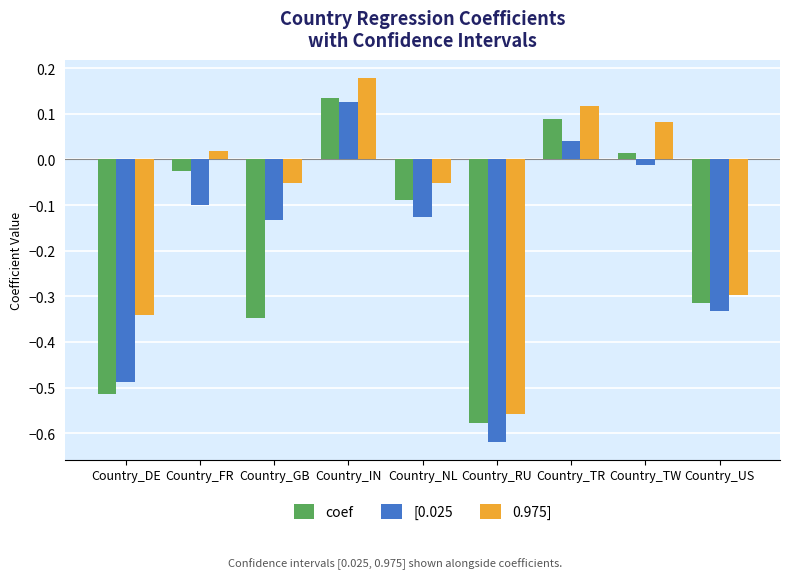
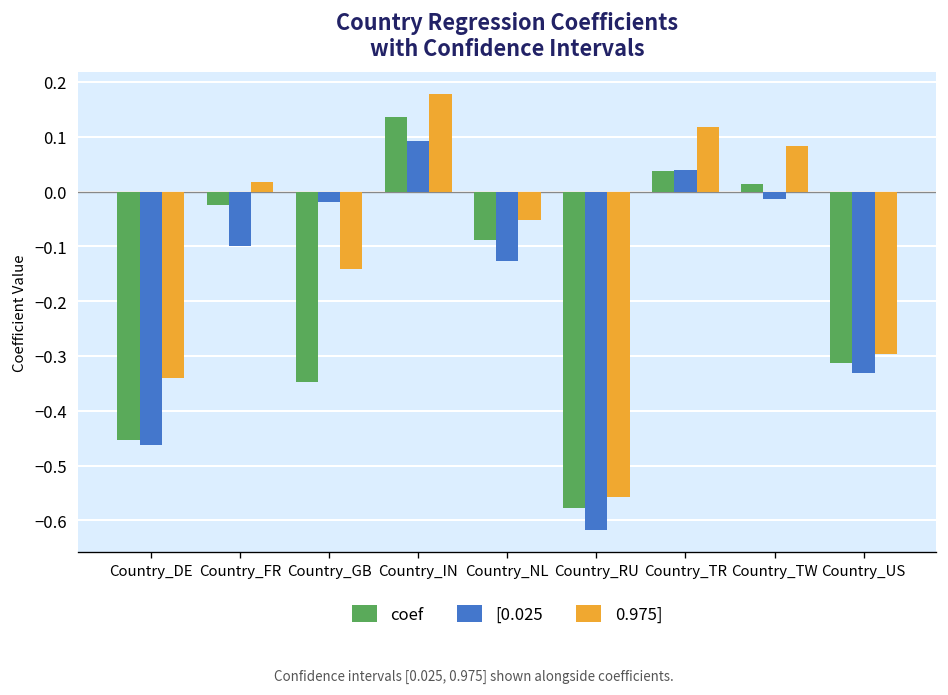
  {
    "coef": {
-     "Country_DE": -0.51,
+     "Country_DE": -0.45,
      "Country_FR": -0.03,
      "Country_GB": -0.35,
      "Country_IN": 0.14,
      "Country_NL": -0.09,
      "Country_RU": -0.58,
-     "Country_TR": 0.09,
+     "Country_TR": 0.04,
      "Country_TW": 0.01,
      "Country_US": -0.31
    },
    "[0.025": {
-     "Country_DE": -0.49,
+     "Country_DE": -0.46,
      "Country_FR": -0.10,
-     "Country_GB": -0.13,
-     "Country_IN": 0.13,
+     "Country_GB": -0.02,
+     "Country_IN": 0.09,
      "Country_NL": -0.13,
      "Country_RU": -0.62,
      "Country_TR": 0.04,
      "Country_TW": -0.01,
      "Country_US": -0.33
    },
    "0.975]": {
      "Country_DE": -0.34,
      "Country_FR": 0.02,
-     "Country_GB": -0.05,
+     "Country_GB": -0.14,
      "Country_IN": 0.18,
      "Country_NL": -0.05,
      "Country_RU": -0.56,
      "Country_TR": 0.12,
      "Country_TW": 0.08,
      "Country_US": -0.30
    }
  }
